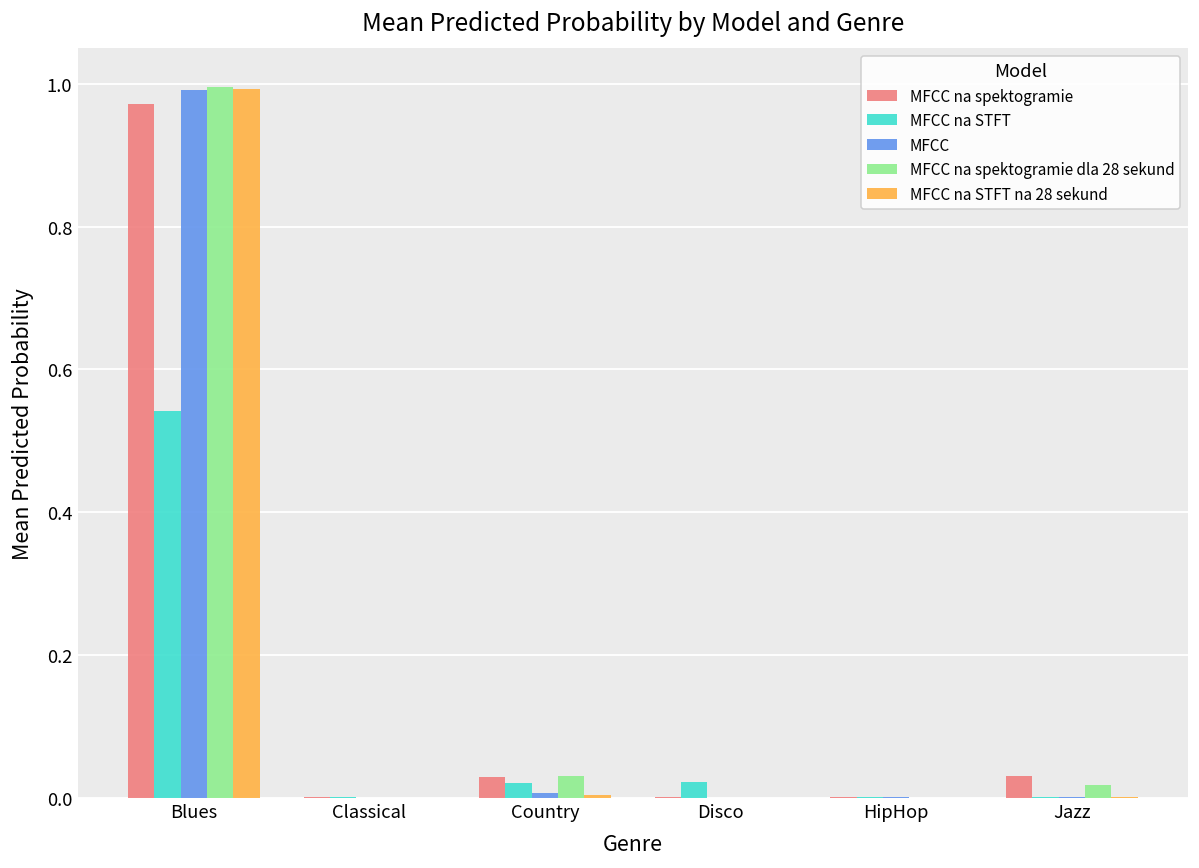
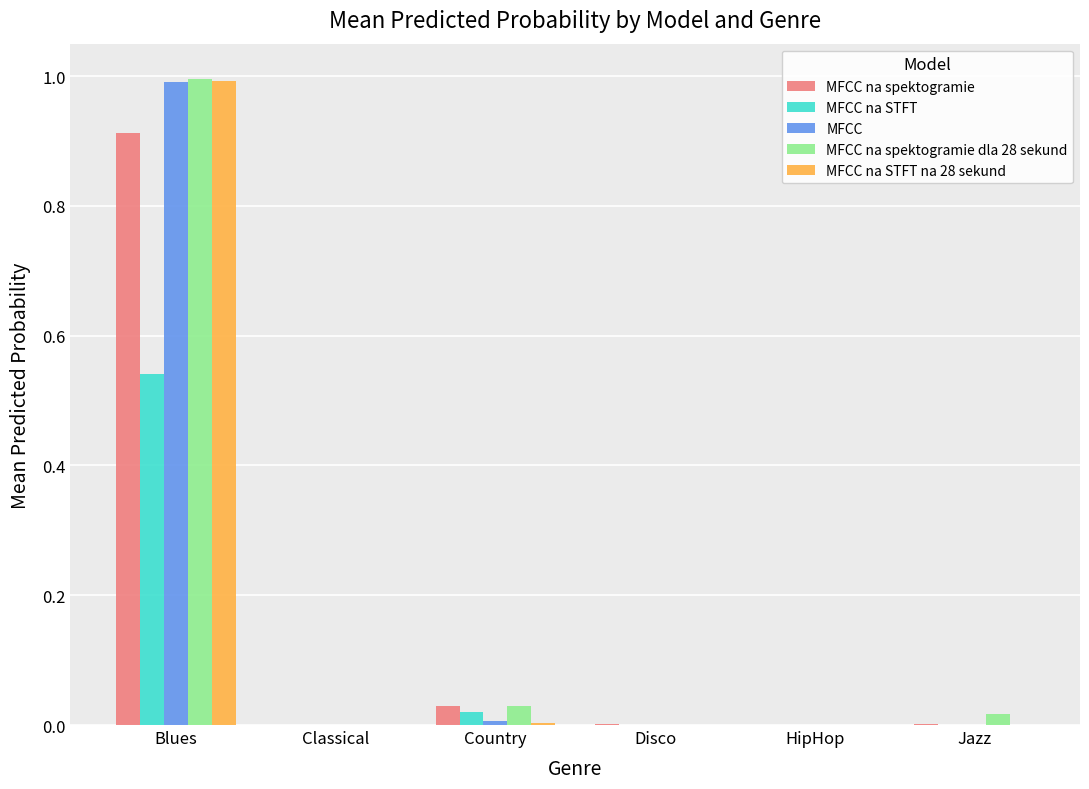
  {
    "MFCC na spektogramie": {
-     "Blues": 0.97,
+     "Blues": 0.91,
      "Country": 0.03,
-     "Jazz": 0.03
+     "Jazz": 0.00
    },
    "MFCC na STFT": {
      "Blues": 0.54,
      "Country": 0.02,
-     "Disco": 0.02
+     "Disco": 0.00
    },
    "MFCC": {
      "Blues": 0.99,
      "Country": 0.01
    },
    "MFCC na spektogramie dla 28 sekund": {
      "Blues": 1.00,
      "Country": 0.03,
      "Jazz": 0.02
    },
    "MFCC na STFT na 28 sekund": {
      "Blues": 0.99
    }
  }
